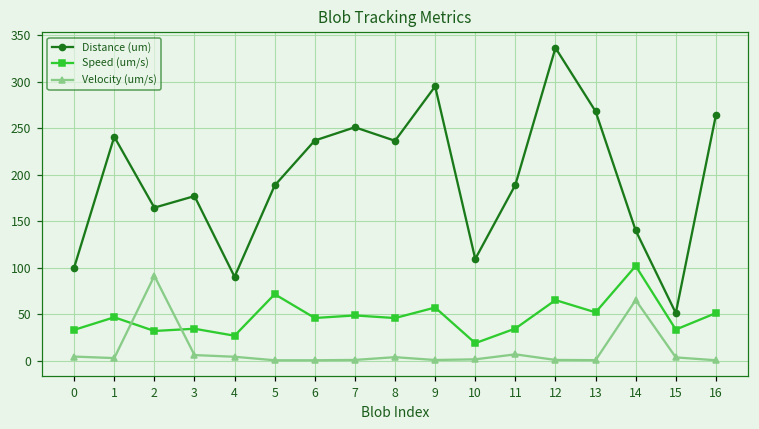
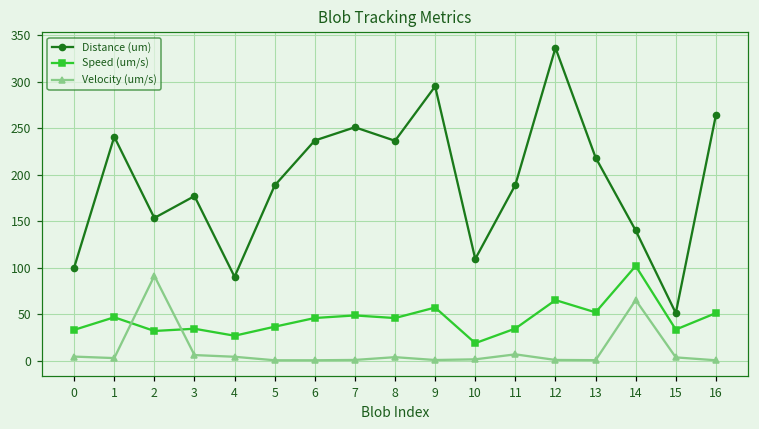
  {
    "Distance (um)": {
      "0": 100,
      "1": 240,
-     "2": 160,
+     "2": 150,
      "3": 180,
      "4": 90,
      "5": 190,
      "6": 240,
      "7": 250,
      "8": 240,
      "9": 300,
      "10": 110,
      "11": 190,
      "12": 340,
-     "13": 270,
+     "13": 220,
      "14": 140,
      "15": 50,
      "16": 260
    },
    "Speed (um/s)": {
      "0": 30,
      "1": 50,
      "2": 30,
      "3": 30,
      "4": 30,
-     "5": 70,
+     "5": 40,
      "6": 50,
      "7": 50,
      "8": 50,
      "9": 60,
      "10": 20,
      "11": 30,
      "12": 70,
      "13": 50,
      "14": 100,
      "15": 30,
      "16": 50
    },
    "Velocity (um/s)": {
      "0": 0,
      "1": 0,
      "2": 90,
      "3": 10,
      "4": 0,
      "5": 0,
      "6": 0,
      "7": 0,
      "8": 0,
      "9": 0,
      "10": 0,
      "11": 10,
      "12": 0,
      "13": 0,
      "14": 70,
      "15": 0,
      "16": 0
    }
  }
